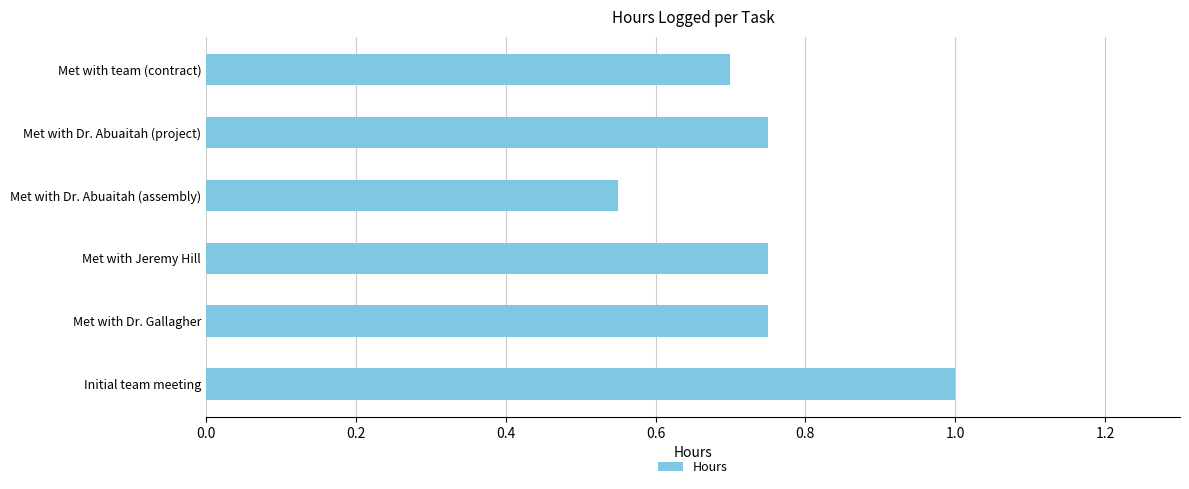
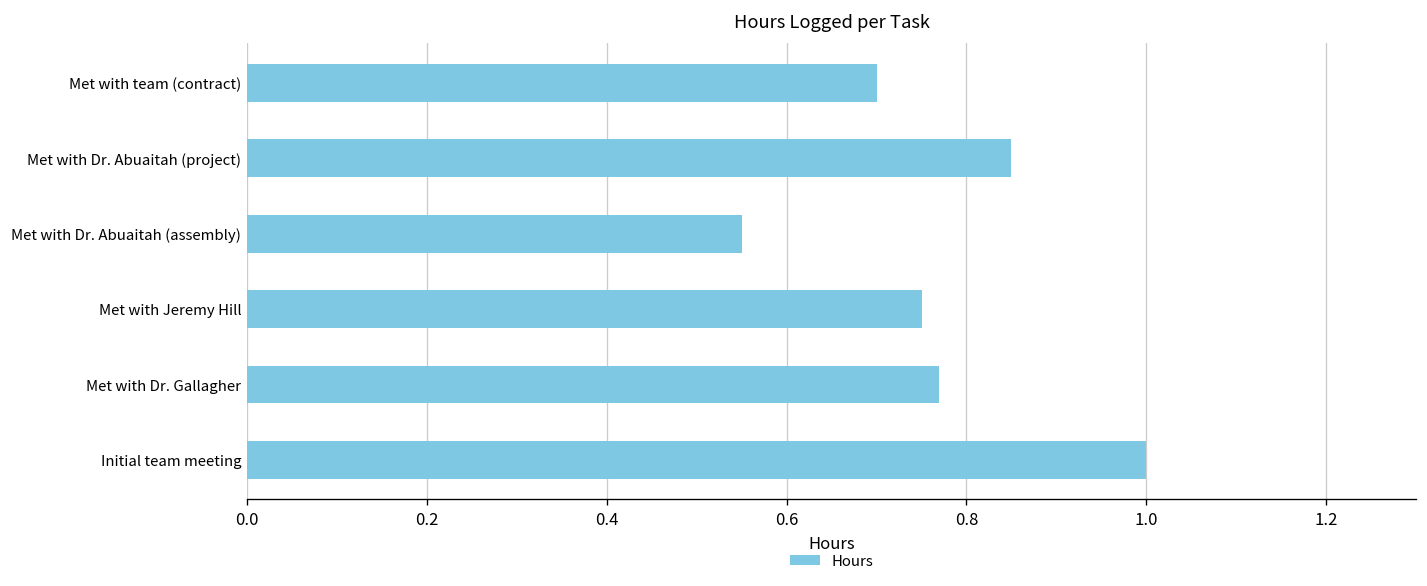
  {
    "Met with team (contract)": 0.70,
-   "Met with Dr. Abuaitah (project)": 0.75,
+   "Met with Dr. Abuaitah (project)": 0.85,
    "Met with Dr. Abuaitah (assembly)": 0.55,
    "Met with Jeremy Hill": 0.75,
-   "Met with Dr. Gallagher": 0.75,
+   "Met with Dr. Gallagher": 0.77,
    "Initial team meeting": 1.00
  }
